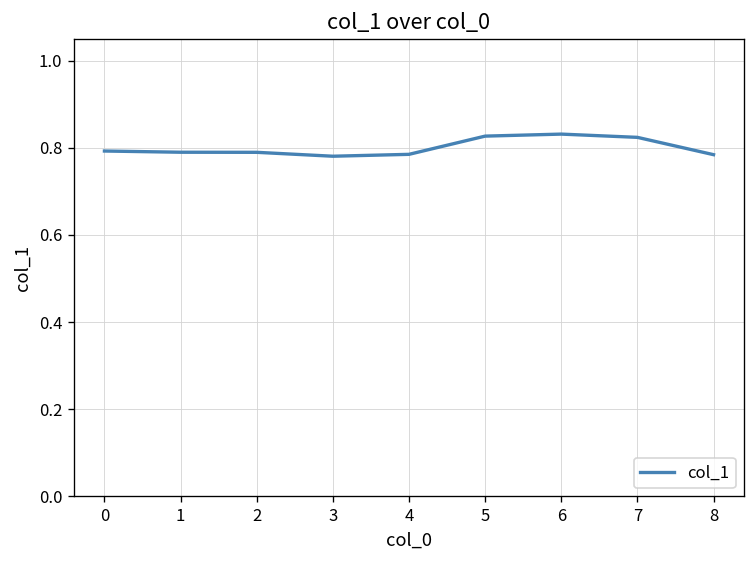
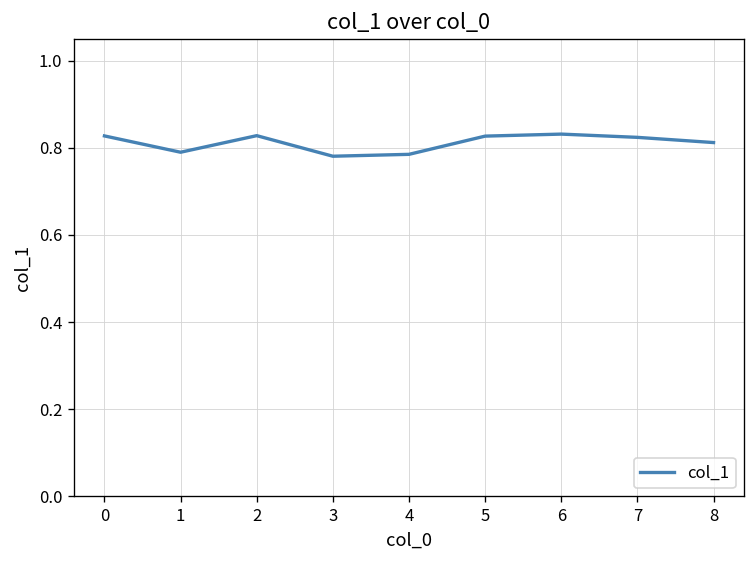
  {
-   "0": 0.79,
+   "0": 0.83,
    "1": 0.79,
-   "2": 0.79,
+   "2": 0.83,
    "3": 0.78,
    "4": 0.78,
    "5": 0.83,
    "6": 0.83,
    "7": 0.82,
-   "8": 0.78
+   "8": 0.81
  }
